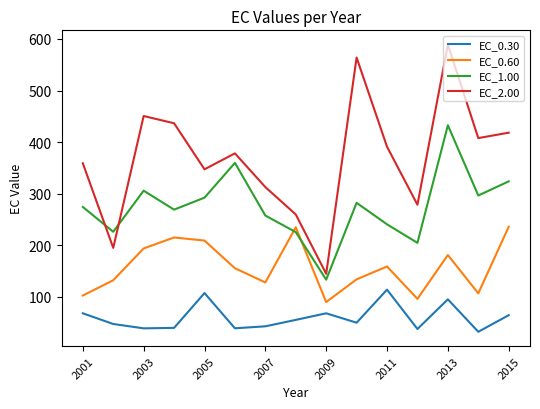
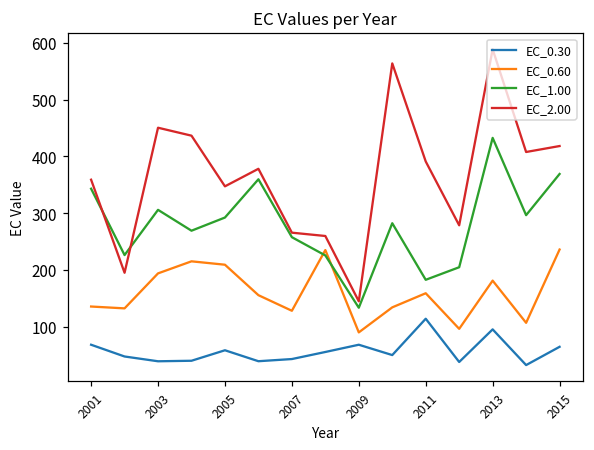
  {
    "EC_0.30": {
      "2001": 70,
      "2003": 40,
-     "2005": 110,
+     "2005": 60,
      "2007": 40,
      "2009": 70,
      "2011": 110,
      "2013": 100,
      "2015": 60
    },
    "EC_0.60": {
-     "2001": 100,
+     "2001": 140,
      "2003": 190,
      "2005": 210,
      "2007": 130,
      "2009": 90,
      "2011": 160,
      "2013": 180,
      "2015": 240
    },
    "EC_1.00": {
-     "2001": 270,
+     "2001": 340,
      "2003": 310,
      "2005": 290,
      "2007": 260,
      "2009": 130,
-     "2011": 240,
+     "2011": 180,
      "2013": 430,
-     "2015": 320
+     "2015": 370
    },
    "EC_2.00": {
      "2001": 360,
      "2003": 450,
      "2005": 350,
-     "2007": 310,
+     "2007": 270,
      "2009": 140,
      "2011": 390,
      "2015": 420
    }
  }
